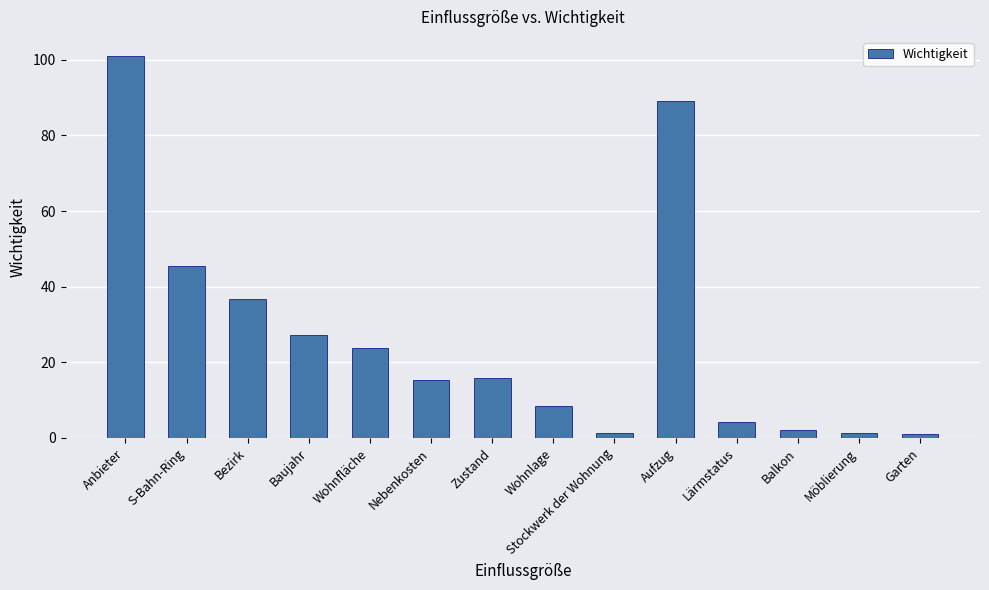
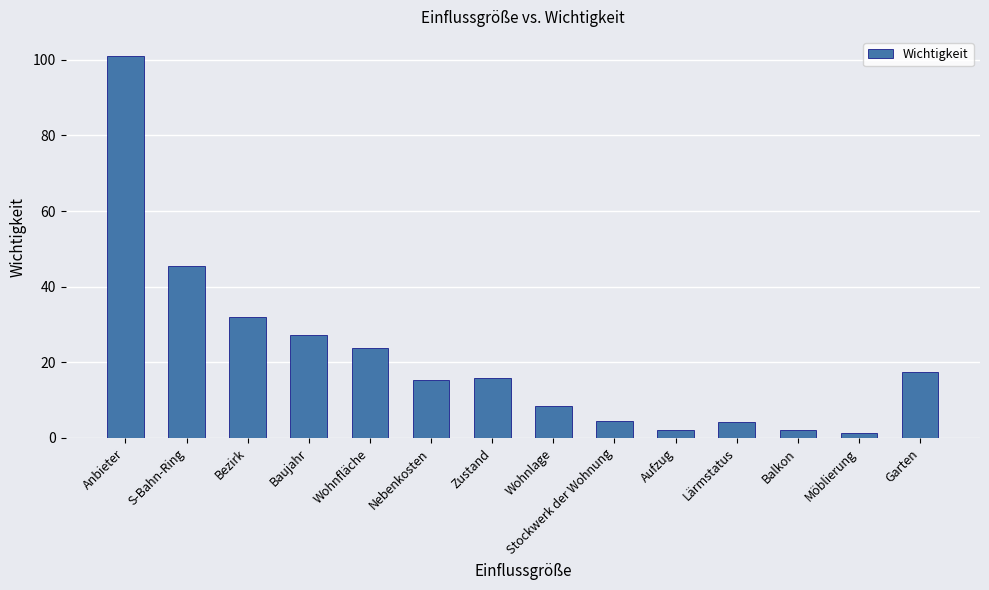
  {
    "Anbieter": 101,
    "S-Bahn-Ring": 45,
-   "Bezirk": 37,
+   "Bezirk": 32,
    "Baujahr": 27,
    "Wohnfläche": 24,
    "Nebenkosten": 15,
    "Zustand": 16,
    "Wohnlage": 9,
-   "Stockwerk der Wohnung": 1,
-   "Aufzug": 89,
+   "Stockwerk der Wohnung": 5,
+   "Aufzug": 2,
    "Lärmstatus": 4,
    "Balkon": 2,
    "Möblierung": 1,
-   "Garten": 1
+   "Garten": 17
  }
